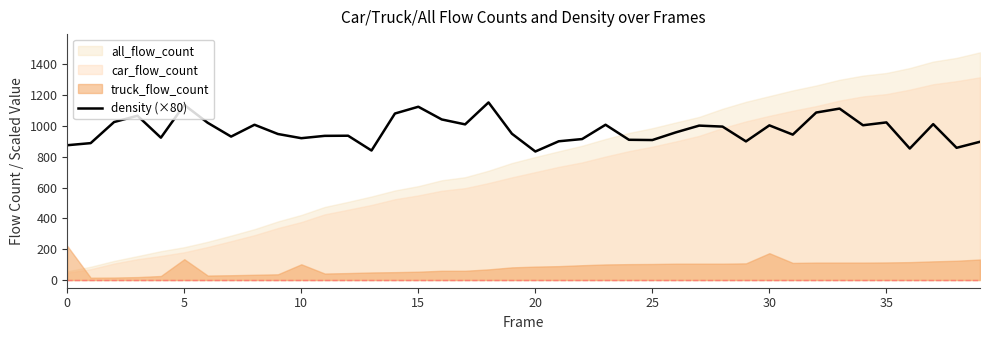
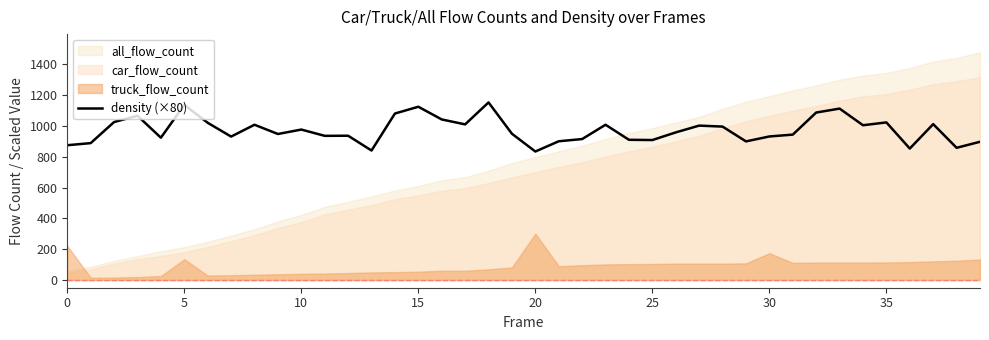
  {
    "density (×80)": {
      "0": 870,
-     "10": 920,
+     "10": 980,
      "15": 1120,
      "20": 830,
      "25": 910,
-     "30": 1000,
+     "30": 930,
      "35": 1020
    },
    "truck_flow_count": {
      "0": 220,
      "5": 140,
-     "10": 100,
+     "10": 40,
      "15": 50,
-     "20": 90,
+     "20": 300,
      "25": 100,
      "30": 170,
      "35": 110
    }
  }
